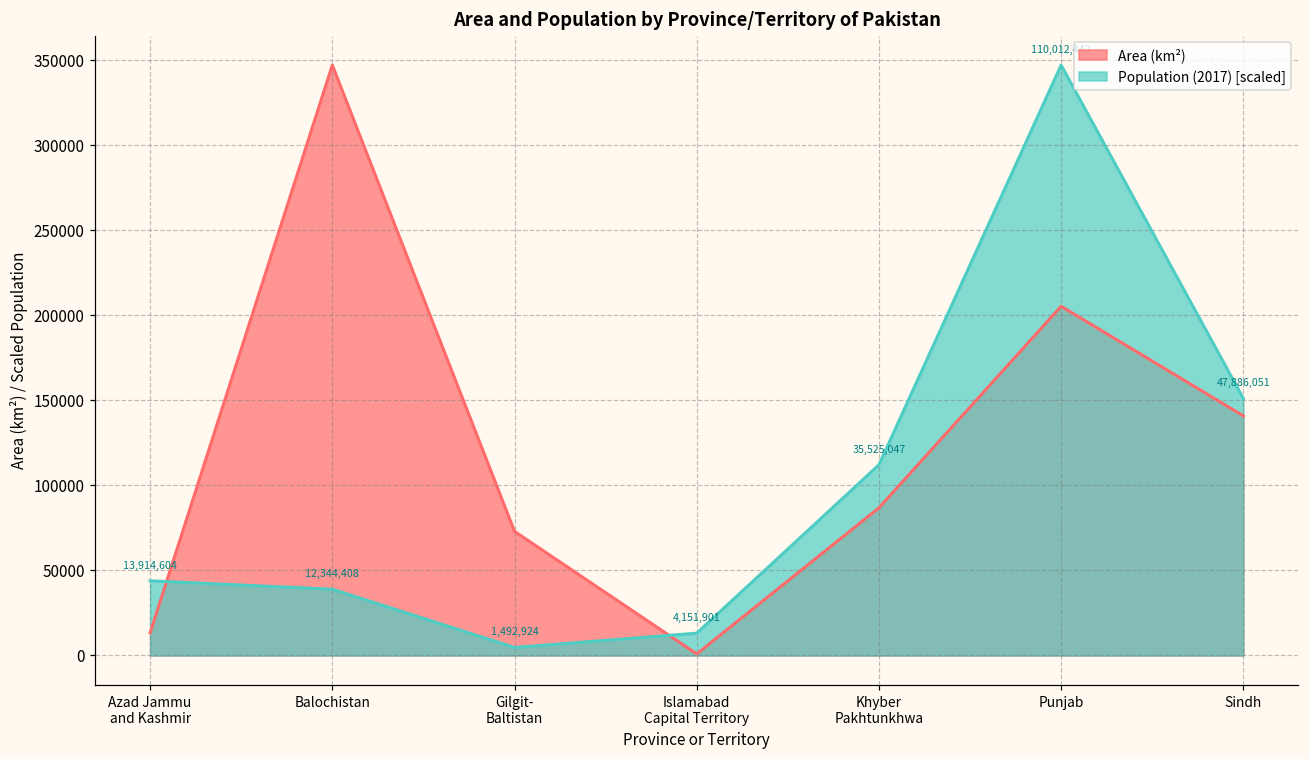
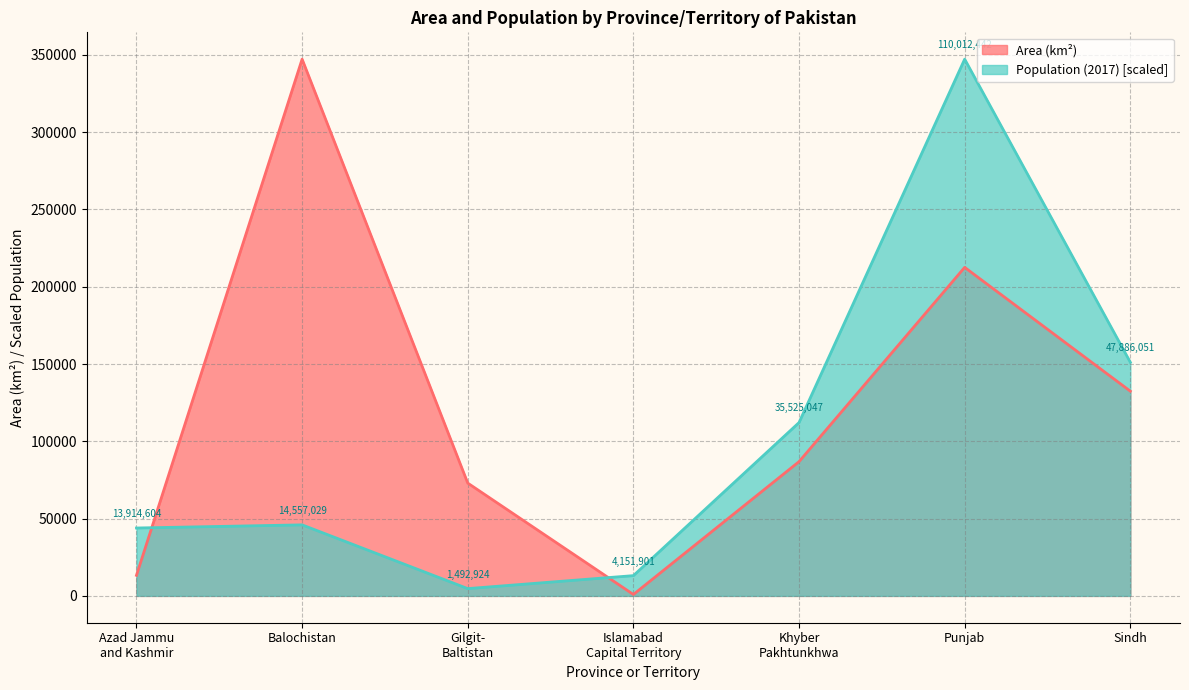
  {
    "Area (km²)": {
      "Azad Jammu and Kashmir": "13000",
      "Balochistan": "347000",
      "Gilgit- Baltistan": "73000",
      "Islamabad Capital Territory": "1000",
      "Khyber Pakhtunkhwa": "87000",
-     "Punjab": "205000",
-     "Sindh": "141000"
+     "Punjab": "213000",
+     "Sindh": "132000"
    },
    "Population (2017) [scaled]": {
-     "Balochistan": "12,344,408"
+     "Balochistan": "14,557,029"
    }
  }
